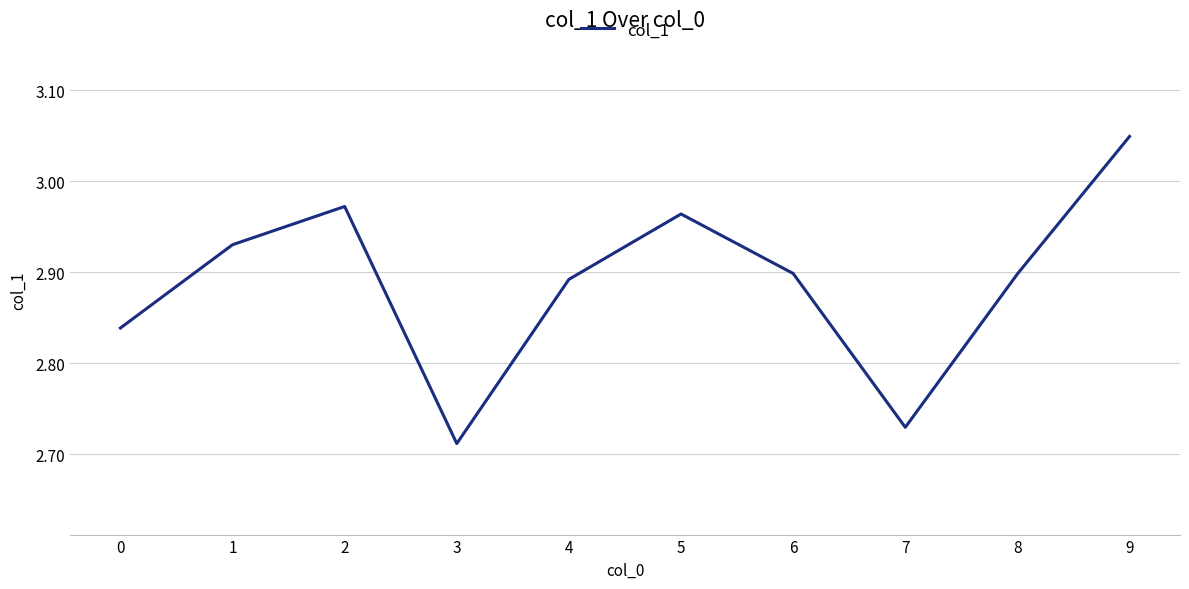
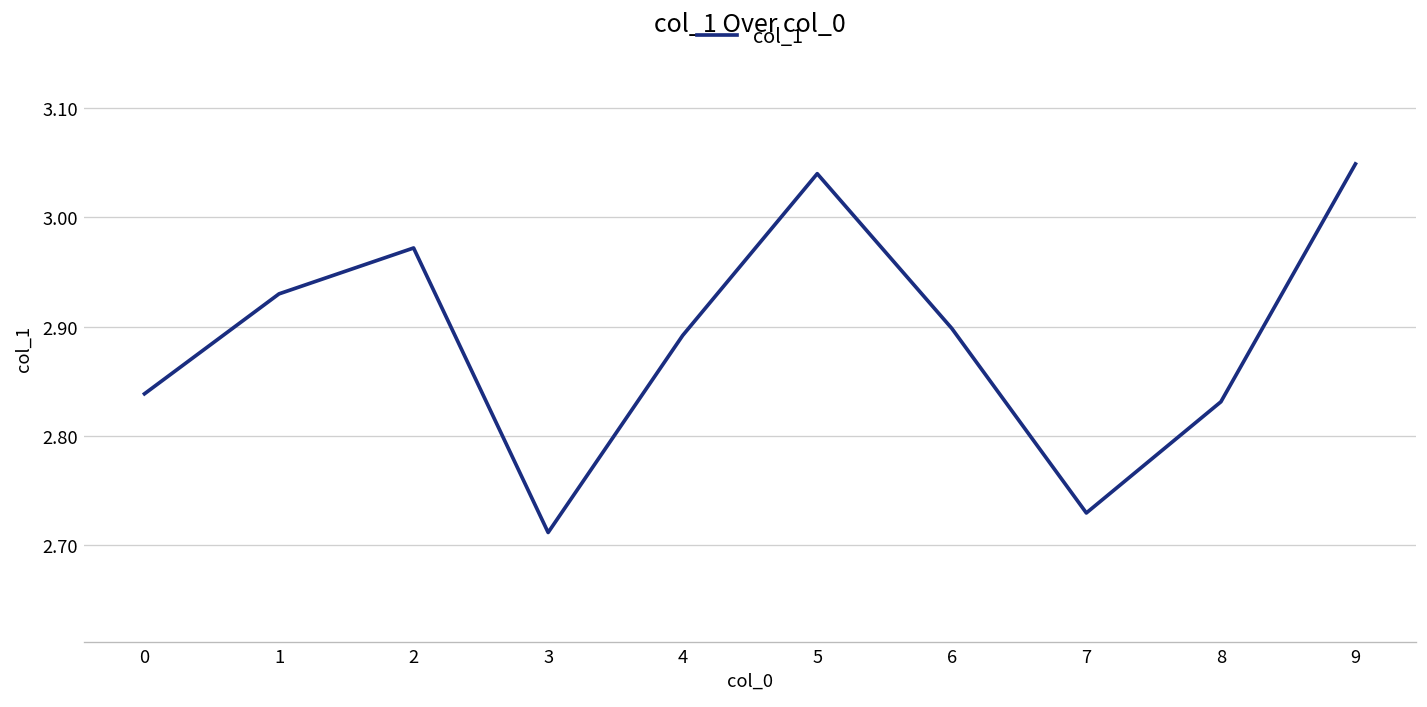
  {
    "0": 2.84,
    "1": 2.93,
    "2": 2.97,
    "3": 2.71,
    "4": 2.89,
-   "5": 2.96,
+   "5": 3.04,
    "6": 2.90,
    "7": 2.73,
-   "8": 2.90,
+   "8": 2.83,
    "9": 3.05
  }
